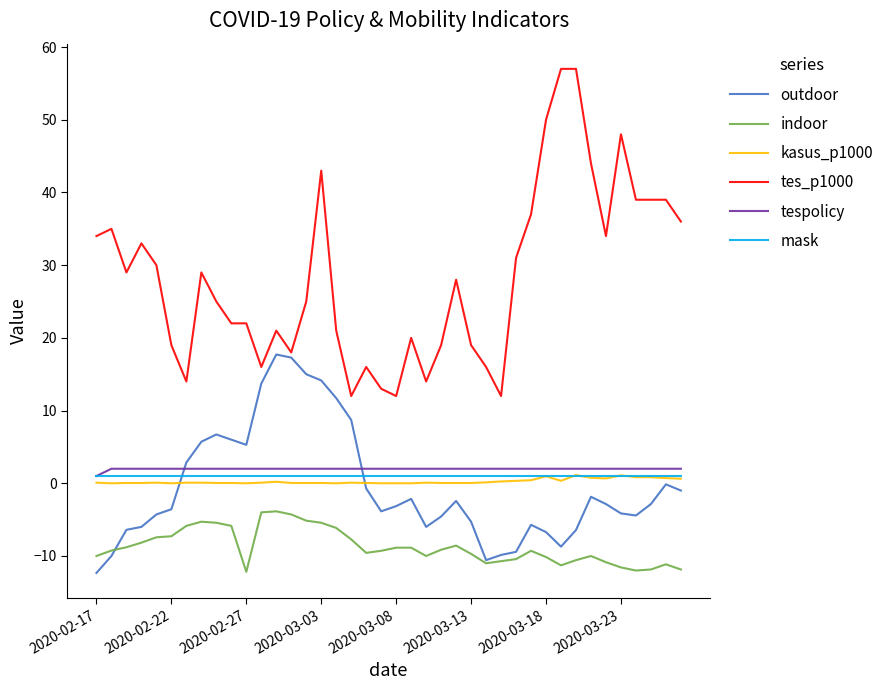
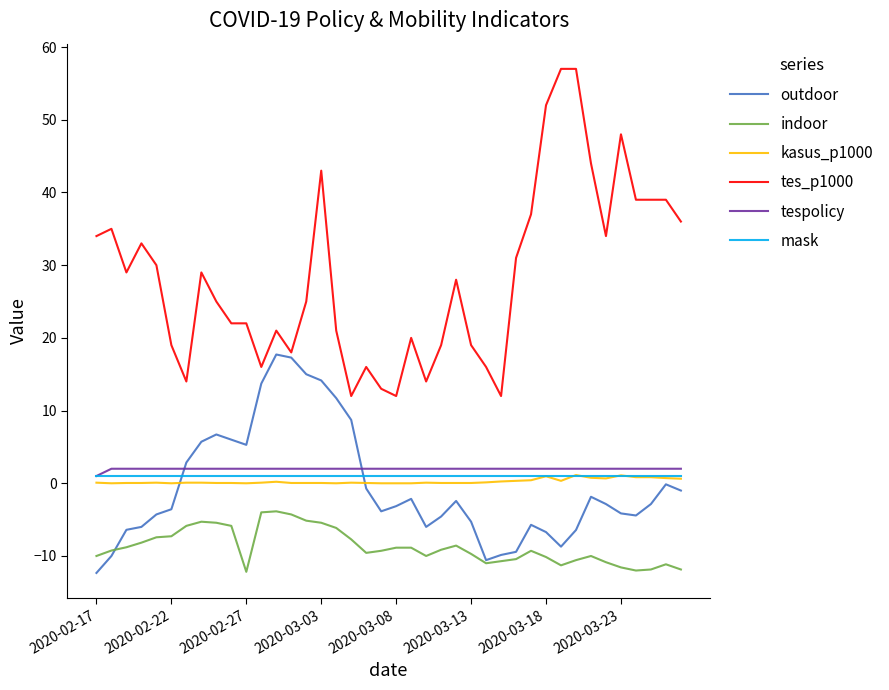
  {
    "outdoor": {
      "2020-02-17": -12,
      "2020-02-22": -4,
      "2020-02-27": 5,
      "2020-03-03": 14,
      "2020-03-08": -3,
      "2020-03-13": -5,
      "2020-03-18": -7,
      "2020-03-23": -4
    },
    "indoor": {
      "2020-02-17": -10,
      "2020-02-22": -7,
      "2020-02-27": -12,
      "2020-03-03": -5,
      "2020-03-08": -9,
      "2020-03-13": -10,
      "2020-03-18": -10,
      "2020-03-23": -12
    },
    "kasus_p1000": {
      "2020-02-17": 0,
      "2020-02-22": 0,
      "2020-02-27": 0,
      "2020-03-03": 0,
      "2020-03-08": 0,
      "2020-03-13": 0
    },
    "tes_p1000": {
      "2020-02-17": 34,
      "2020-02-22": 19,
      "2020-02-27": 22,
      "2020-03-03": 43,
      "2020-03-08": 12,
      "2020-03-13": 19,
-     "2020-03-18": 50,
+     "2020-03-18": 52,
      "2020-03-23": 48
    },
    "tespolicy": {
      "2020-02-22": 2,
      "2020-02-27": 2,
      "2020-03-03": 2,
      "2020-03-08": 2,
      "2020-03-13": 2,
      "2020-03-18": 2,
      "2020-03-23": 2
    },
    "mask": {
      "2020-02-22": 1,
      "2020-02-27": 1,
      "2020-03-03": 1,
      "2020-03-08": 1,
      "2020-03-13": 1
    }
  }
